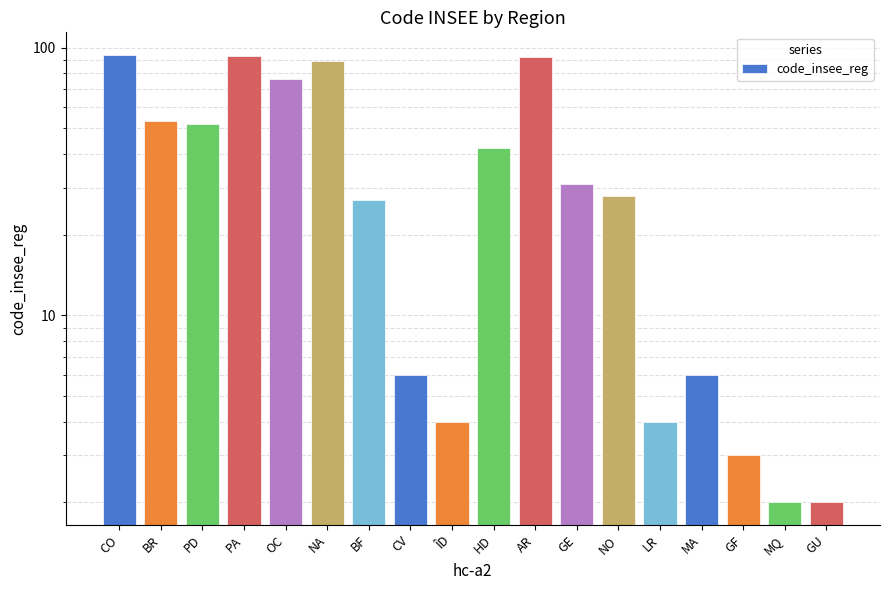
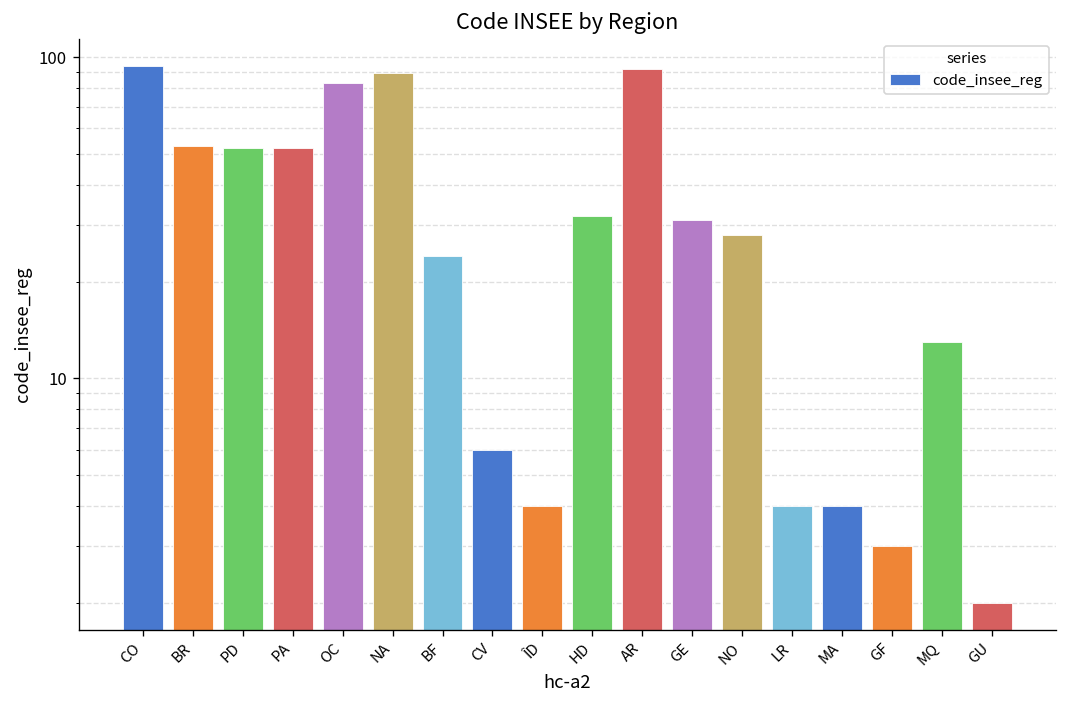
  {
    "CO": 94,
    "BR": 53,
    "PD": 52,
-   "PA": 93,
-   "OC": 76,
+   "PA": 52,
+   "OC": 83,
    "NA": 89,
-   "BF": 27,
+   "BF": 24,
    "CV": 6,
    "ÎD": 4,
-   "HD": 42,
+   "HD": 32,
    "AR": 92,
    "GE": 31,
    "NO": 28,
    "LR": 4,
-   "MA": 6,
+   "MA": 4,
    "GF": 3,
-   "MQ": 2,
+   "MQ": 13,
    "GU": 2
  }
